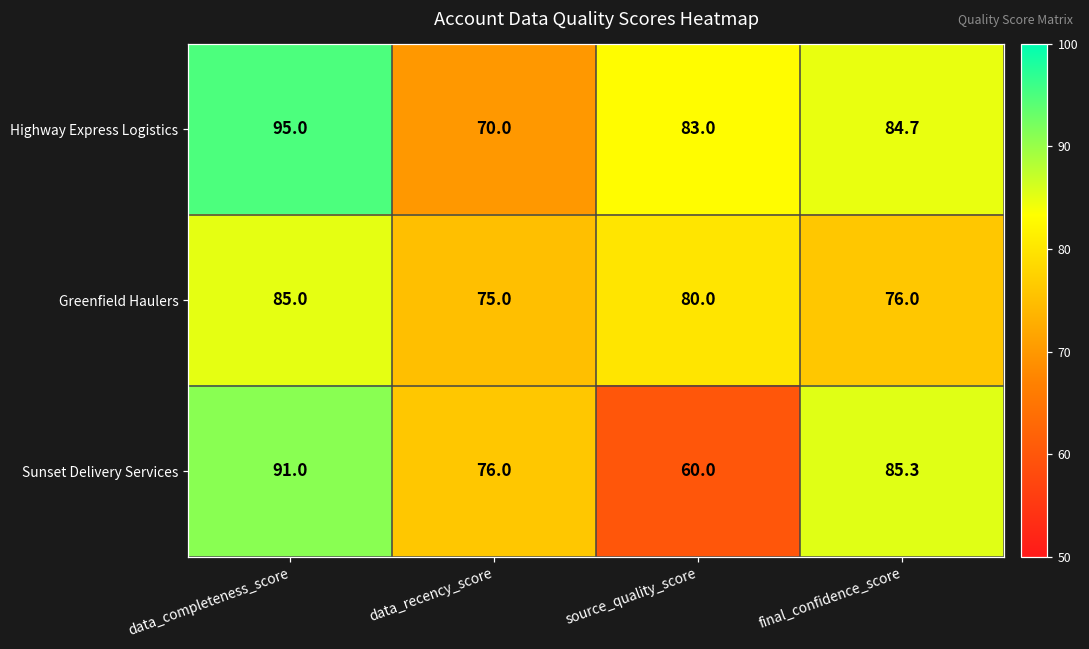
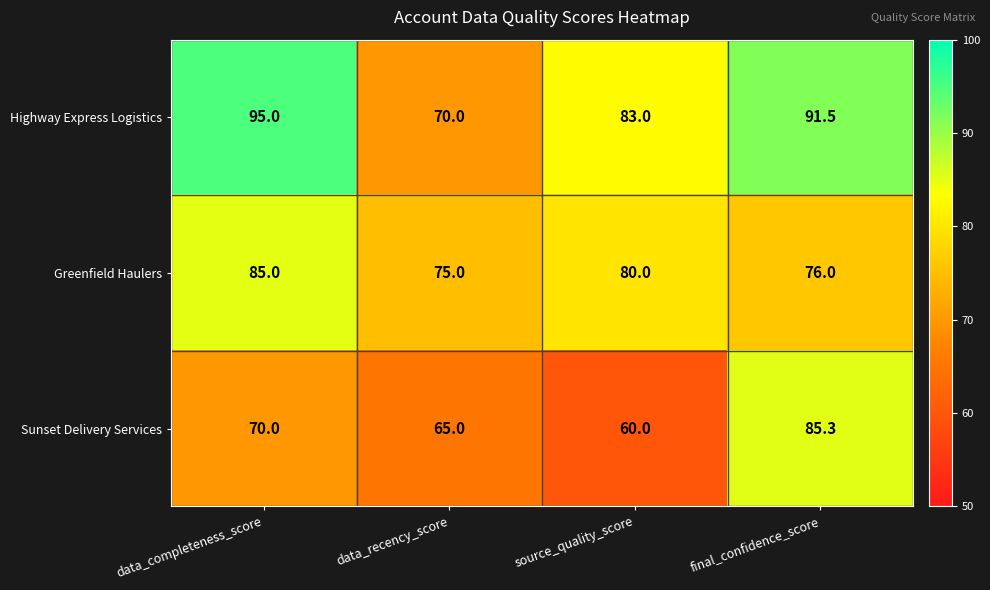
  {
    "Highway Express Logistics": {
      "data_completeness_score": 95.0,
      "data_recency_score": 70.0,
      "source_quality_score": 83.0,
-     "final_confidence_score": 84.7
+     "final_confidence_score": 91.5
    },
    "Greenfield Haulers": {
      "data_completeness_score": 85.0,
      "data_recency_score": 75.0,
      "source_quality_score": 80.0,
      "final_confidence_score": 76.0
    },
    "Sunset Delivery Services": {
-     "data_completeness_score": 91.0,
-     "data_recency_score": 76.0,
+     "data_completeness_score": 70.0,
+     "data_recency_score": 65.0,
      "source_quality_score": 60.0,
      "final_confidence_score": 85.3
    }
  }
